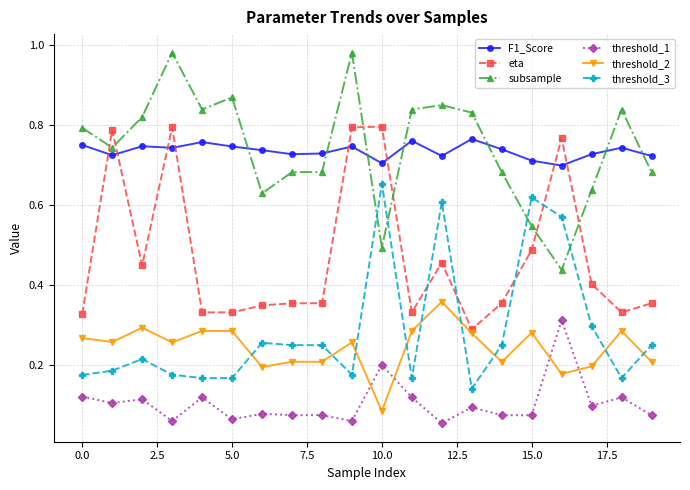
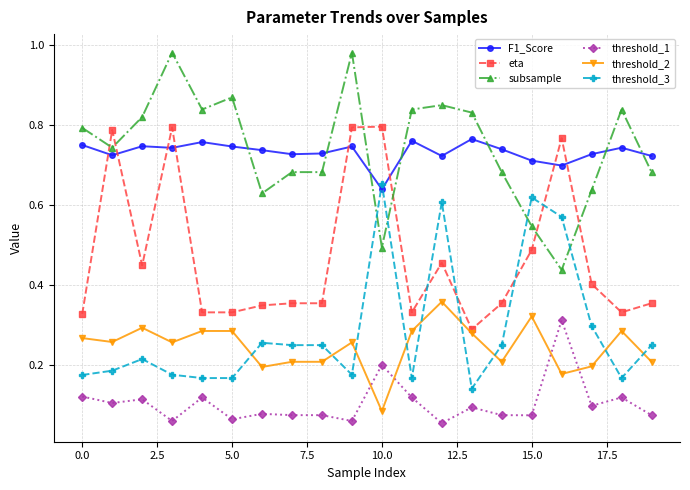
  {
    "F1_Score": {
      "0.0": 0.75,
      "5.0": 0.75,
-     "10.0": 0.70,
+     "10.0": 0.64,
      "15.0": 0.71
    },
    "eta": {
      "0.0": 0.33,
      "5.0": 0.33,
      "10.0": 0.80,
      "15.0": 0.49
    },
    "subsample": {
      "0.0": 0.79,
      "5.0": 0.87,
      "10.0": 0.49,
      "15.0": 0.55
    },
    "threshold_1": {
      "0.0": 0.12,
      "5.0": 0.06,
      "10.0": 0.20,
      "15.0": 0.07
    },
    "threshold_2": {
      "0.0": 0.27,
      "5.0": 0.29,
      "10.0": 0.09,
-     "15.0": 0.28
+     "15.0": 0.32
    },
    "threshold_3": {
      "0.0": 0.18,
      "5.0": 0.17,
      "10.0": 0.65,
      "15.0": 0.62
    }
  }
